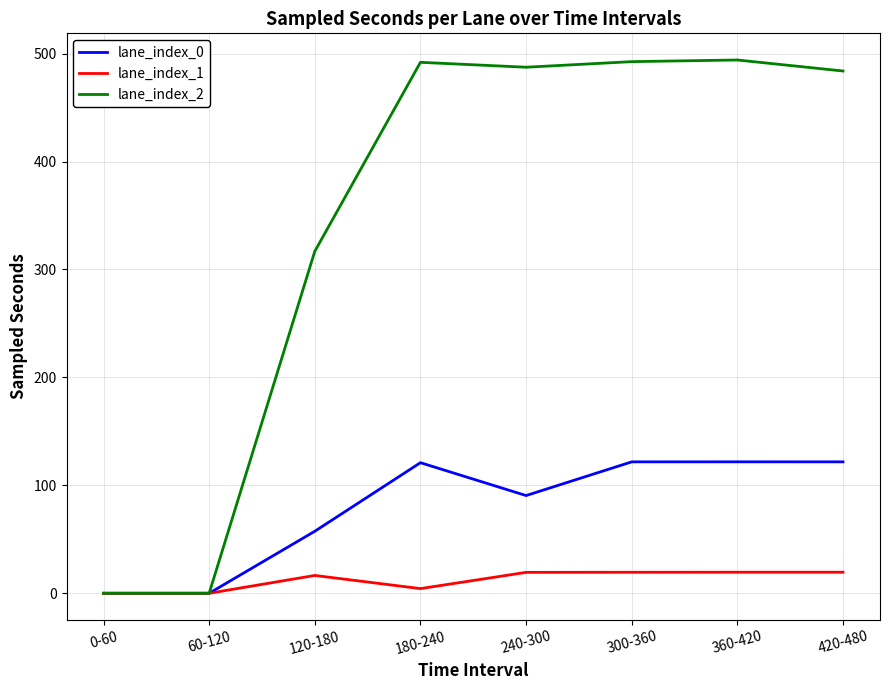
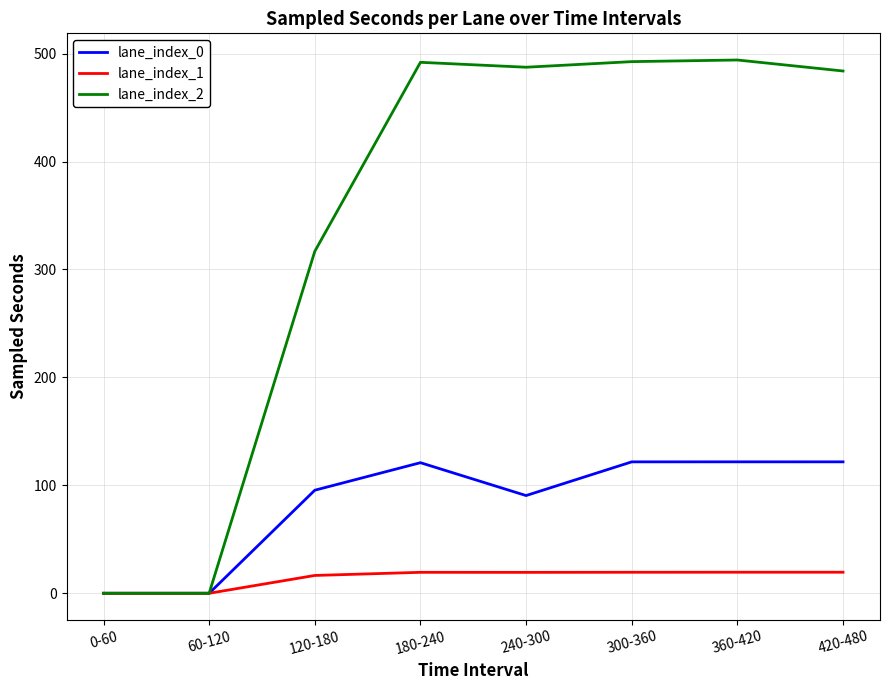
  {
    "lane_index_0": {
-     "120-180": 57,
+     "120-180": 95,
      "180-240": 121,
      "240-300": 91,
      "300-360": 122,
      "360-420": 122,
      "420-480": 122
    },
    "lane_index_1": {
      "120-180": 17,
-     "180-240": 4,
+     "180-240": 19,
      "240-300": 19,
      "300-360": 19,
      "360-420": 20,
      "420-480": 20
    },
    "lane_index_2": {
      "120-180": 317,
      "180-240": 492,
      "240-300": 487,
      "300-360": 493,
      "360-420": 494,
      "420-480": 484
    }
  }
